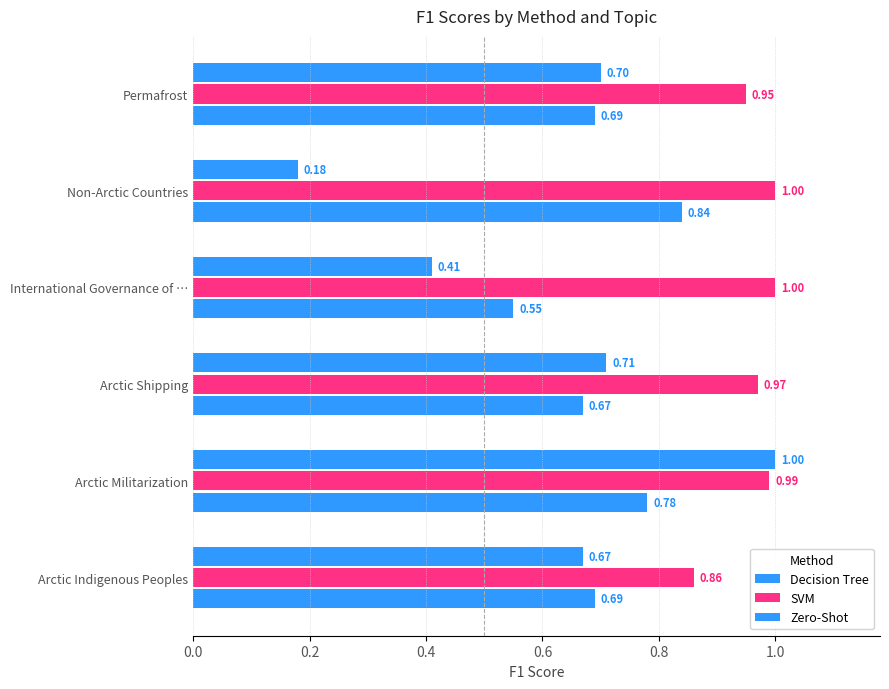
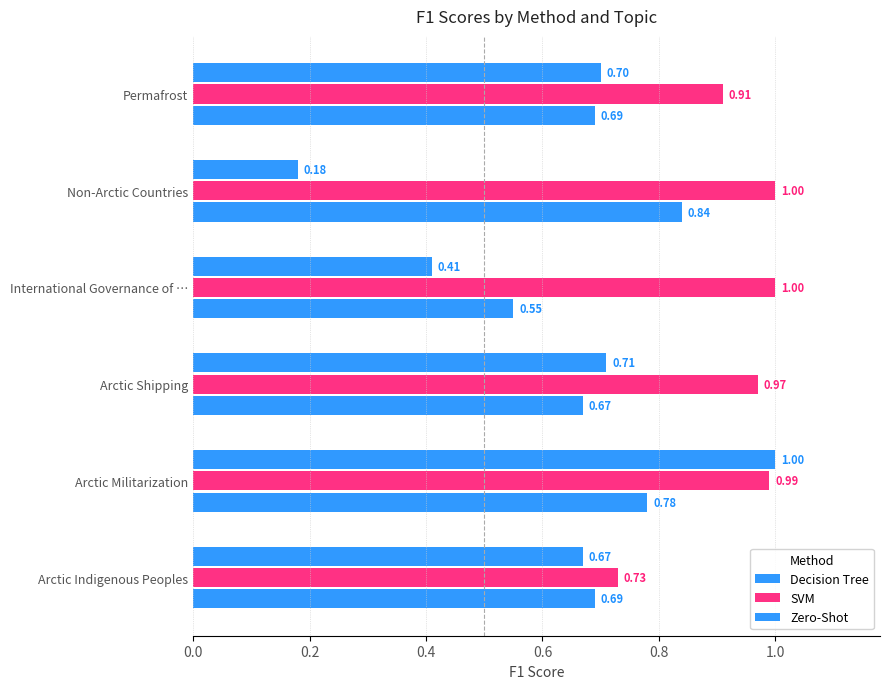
  {
    "SVM": {
-     "Permafrost": 0.95,
+     "Permafrost": 0.91,
      "Non-Arctic Countries": 1.00,
      "International Governance of …": 1.00,
      "Arctic Shipping": 0.97,
      "Arctic Militarization": 0.99,
-     "Arctic Indigenous Peoples": 0.86
+     "Arctic Indigenous Peoples": 0.73
    }
  }
